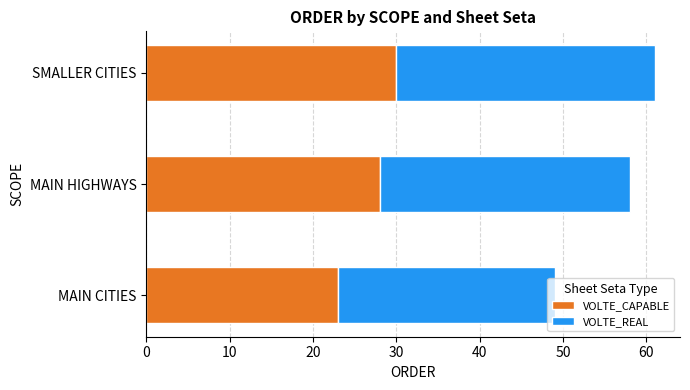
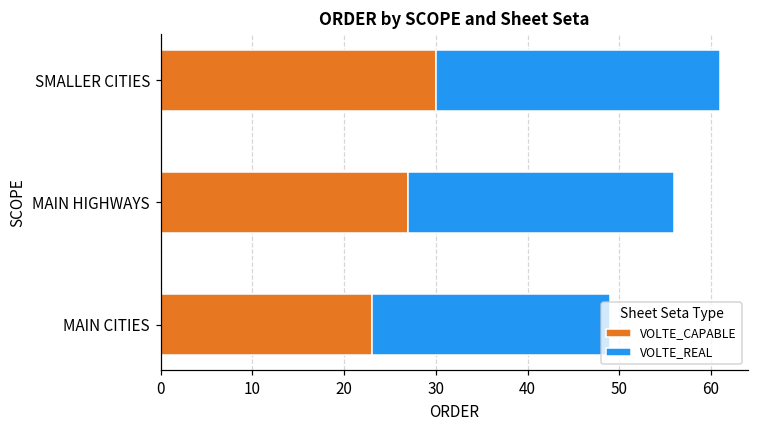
  {
    "VOLTE_CAPABLE": {
      "SMALLER CITIES": 30,
-     "MAIN HIGHWAYS": 28,
+     "MAIN HIGHWAYS": 27,
      "MAIN CITIES": 23
    },
    "VOLTE_REAL": {
      "SMALLER CITIES": 31,
-     "MAIN HIGHWAYS": 30
+     "MAIN HIGHWAYS": 29
    }
  }
